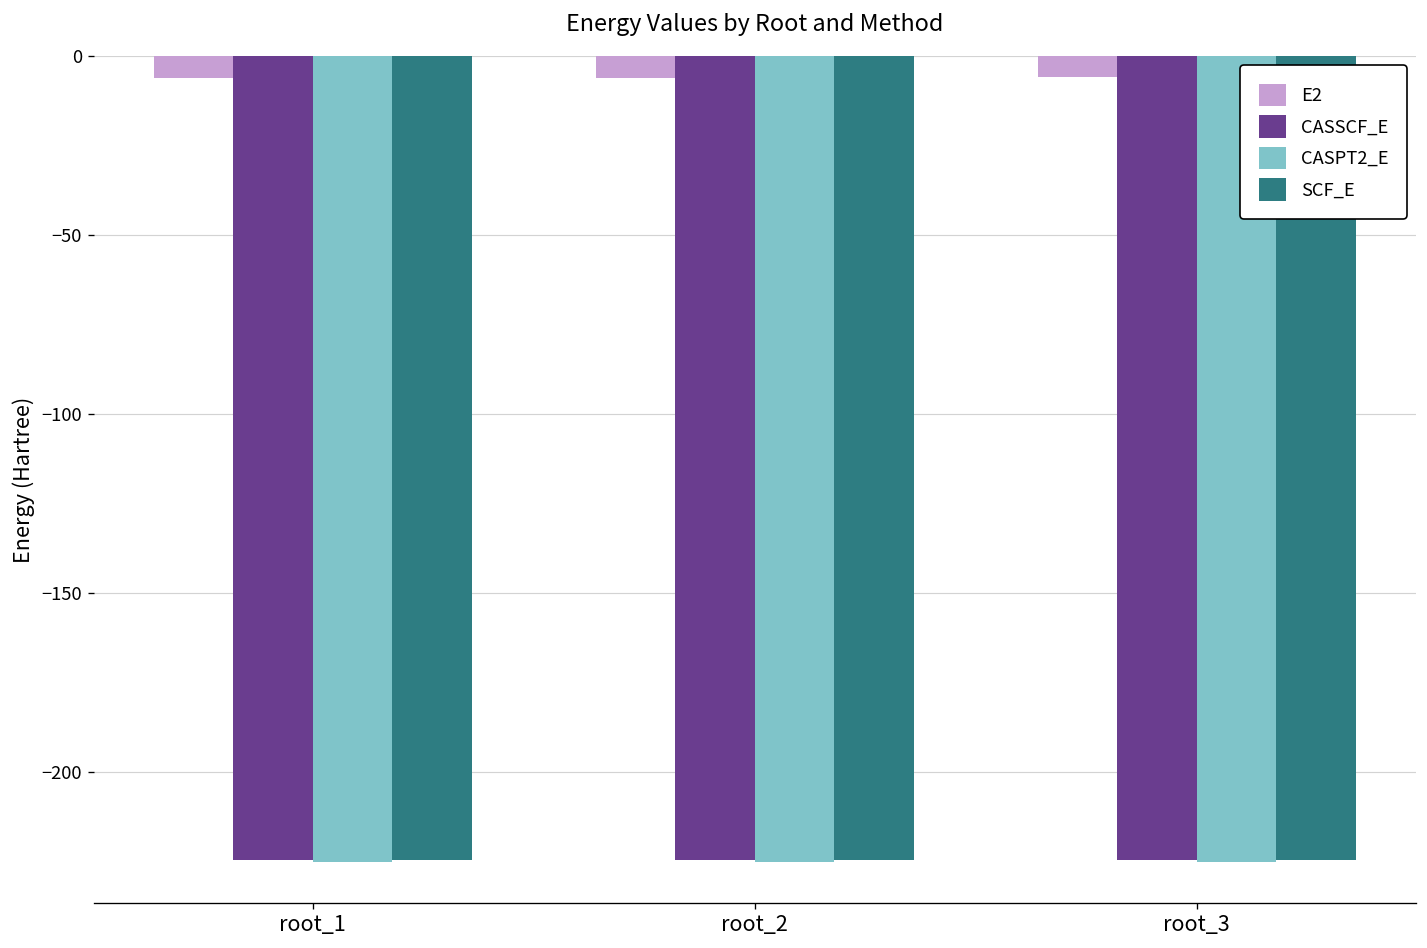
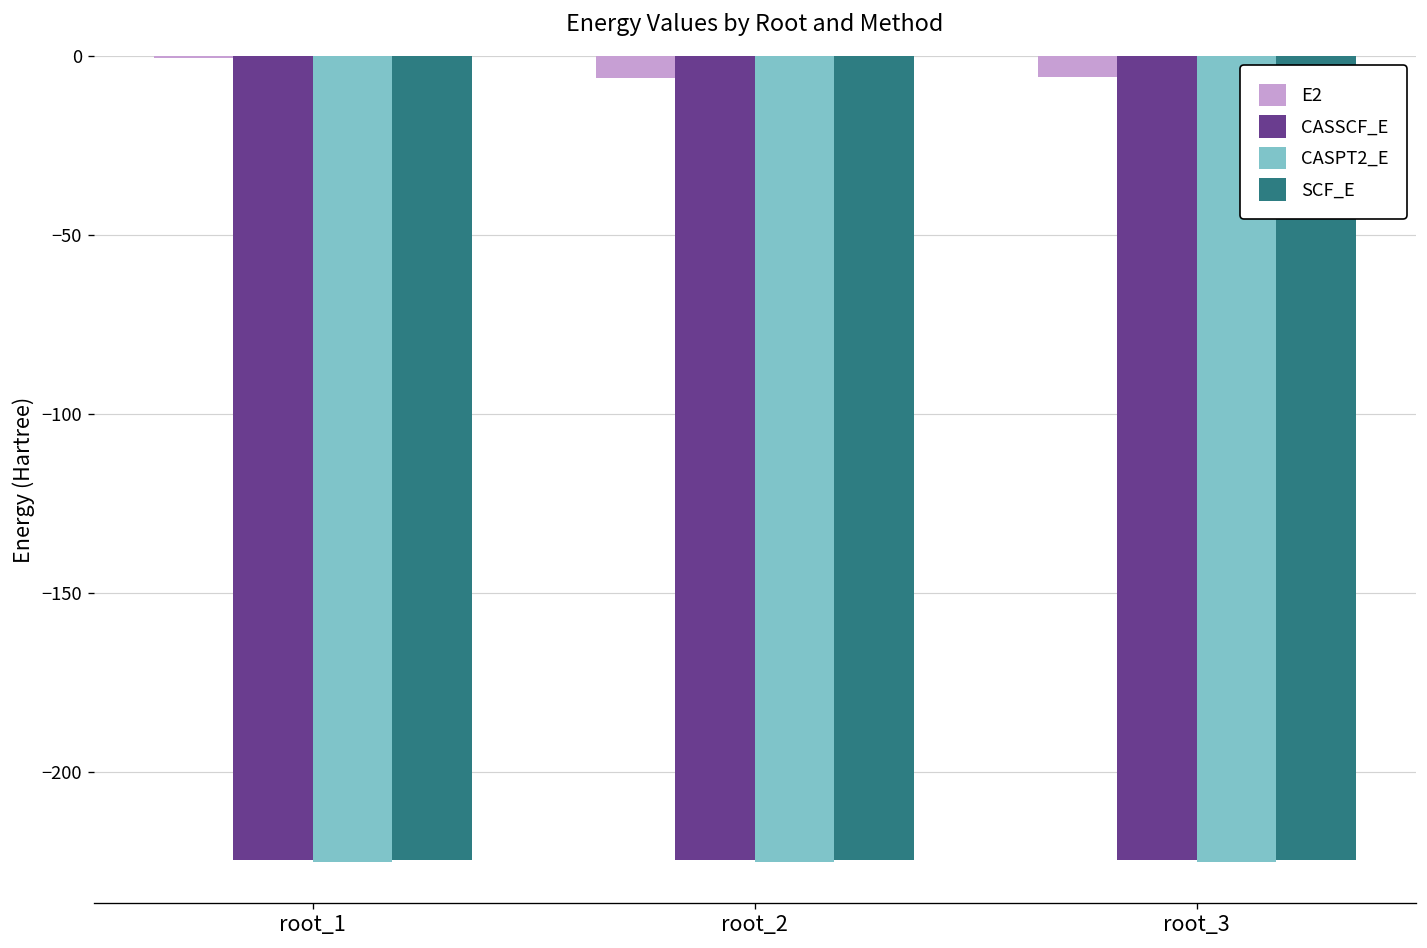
  {
    "E2": {
-     "root_1": -6,
+     "root_1": -1,
      "root_2": -6,
      "root_3": -6
    },
    "CASSCF_E": {
      "root_1": -225,
      "root_2": -225,
      "root_3": -225
    },
    "CASPT2_E": {
      "root_1": -225,
      "root_2": -225,
      "root_3": -225
    },
    "SCF_E": {
      "root_1": -224,
      "root_2": -224,
      "root_3": -224
    }
  }
